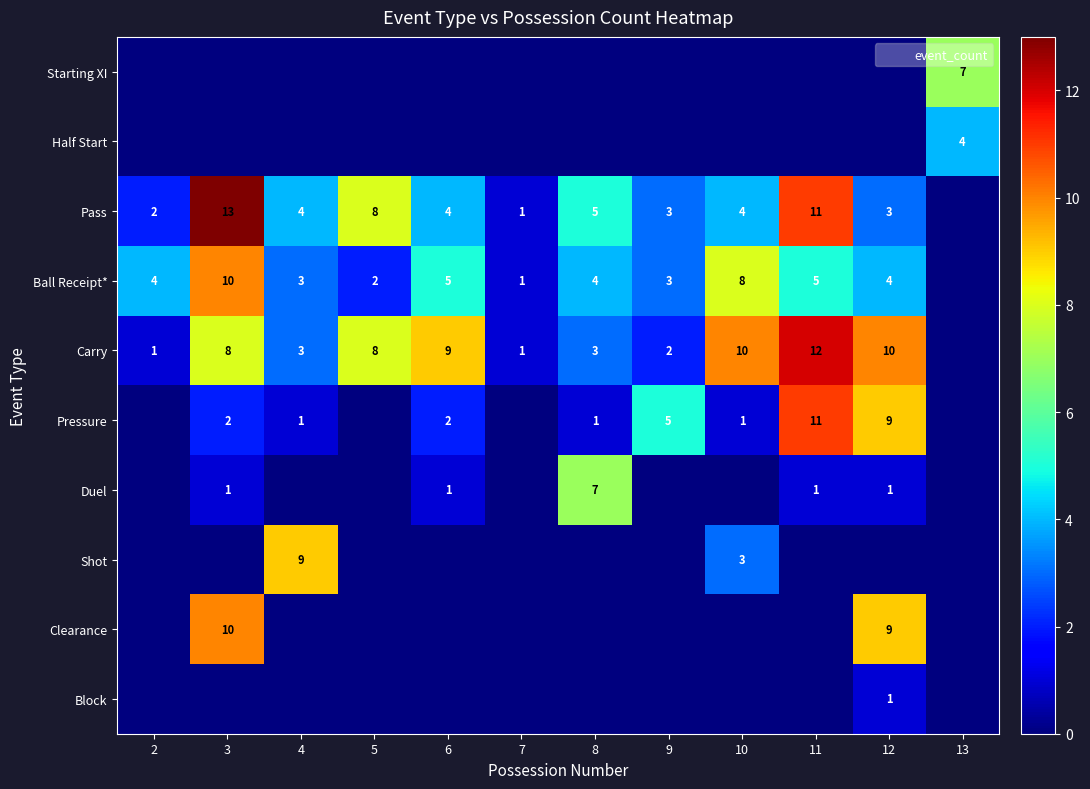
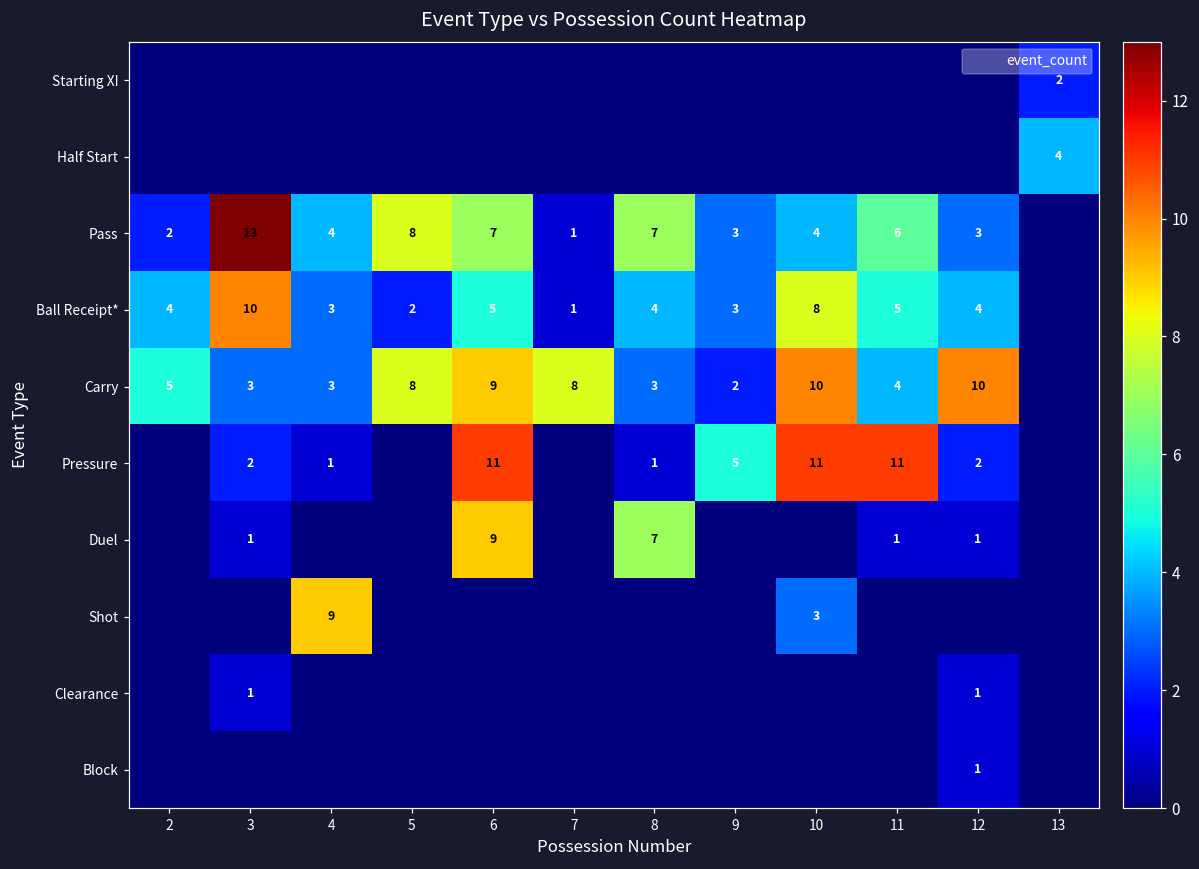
  {
    "Starting XI": {
-     "13": 7
+     "13": 2
    },
    "Half Start": {
      "13": 4
    },
    "Pass": {
      "2": 2,
      "3": 13,
      "4": 4,
      "5": 8,
-     "6": 4,
+     "6": 7,
      "7": 1,
-     "8": 5,
+     "8": 7,
      "9": 3,
      "10": 4,
-     "11": 11,
+     "11": 6,
      "12": 3
    },
    "Ball Receipt*": {
      "2": 4,
      "3": 10,
      "4": 3,
      "5": 2,
      "6": 5,
      "7": 1,
      "8": 4,
      "9": 3,
      "10": 8,
      "11": 5,
      "12": 4
    },
    "Carry": {
-     "2": 1,
-     "3": 8,
+     "2": 5,
+     "3": 3,
      "4": 3,
      "5": 8,
      "6": 9,
-     "7": 1,
+     "7": 8,
      "8": 3,
      "9": 2,
      "10": 10,
-     "11": 12,
+     "11": 4,
      "12": 10
    },
    "Pressure": {
      "3": 2,
      "4": 1,
-     "6": 2,
+     "6": 11,
      "8": 1,
      "9": 5,
-     "10": 1,
+     "10": 11,
      "11": 11,
-     "12": 9
+     "12": 2
    },
    "Duel": {
      "3": 1,
-     "6": 1,
+     "6": 9,
      "8": 7,
      "11": 1,
      "12": 1
    },
    "Shot": {
      "4": 9,
      "10": 3
    },
    "Clearance": {
-     "3": 10,
-     "12": 9
+     "3": 1,
+     "12": 1
    },
    "Block": {
      "12": 1
    }
  }
